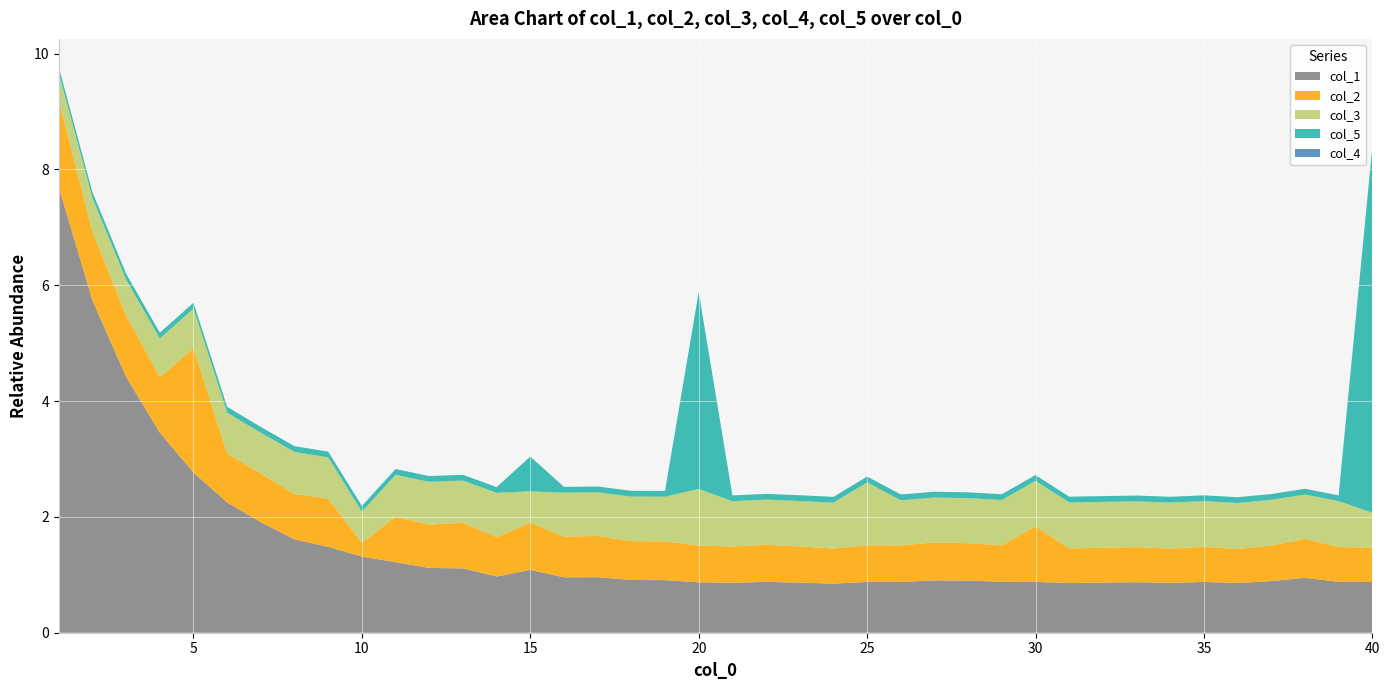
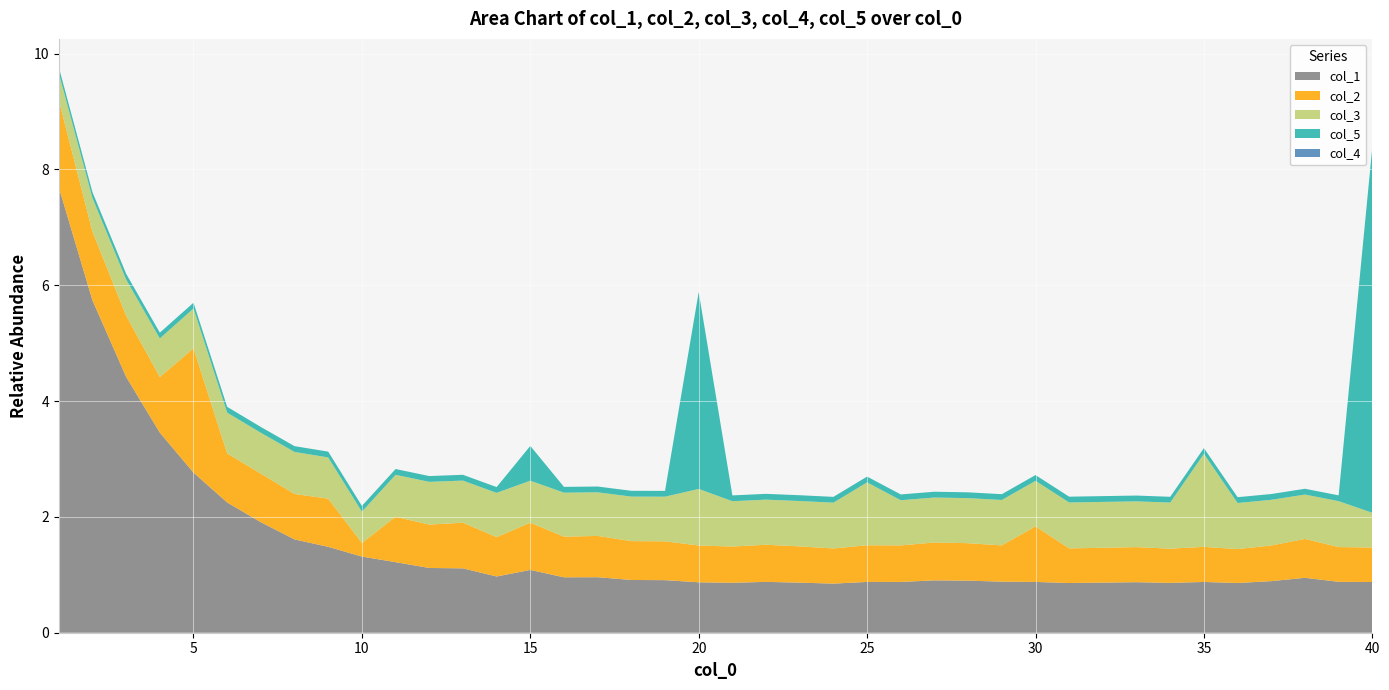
  {
    "col_1": {
      "5": 2.8,
      "10": 1.3,
      "15": 1.1,
      "20": 0.9,
      "25": 0.9,
      "30": 0.9,
      "35": 0.9,
      "40": 0.9
    },
    "col_2": {
      "5": 2.1,
      "10": 0.2,
      "15": 0.8,
      "20": 0.6,
      "25": 0.6,
      "30": 1.0,
      "35": 0.6,
      "40": 0.6
    },
    "col_3": {
      "5": 0.7,
      "10": 0.5,
-     "15": 0.5,
+     "15": 0.7,
      "20": 1.0,
      "25": 1.1,
      "30": 0.8,
-     "35": 0.8,
+     "35": 1.6,
      "40": 0.6
    }
  }
